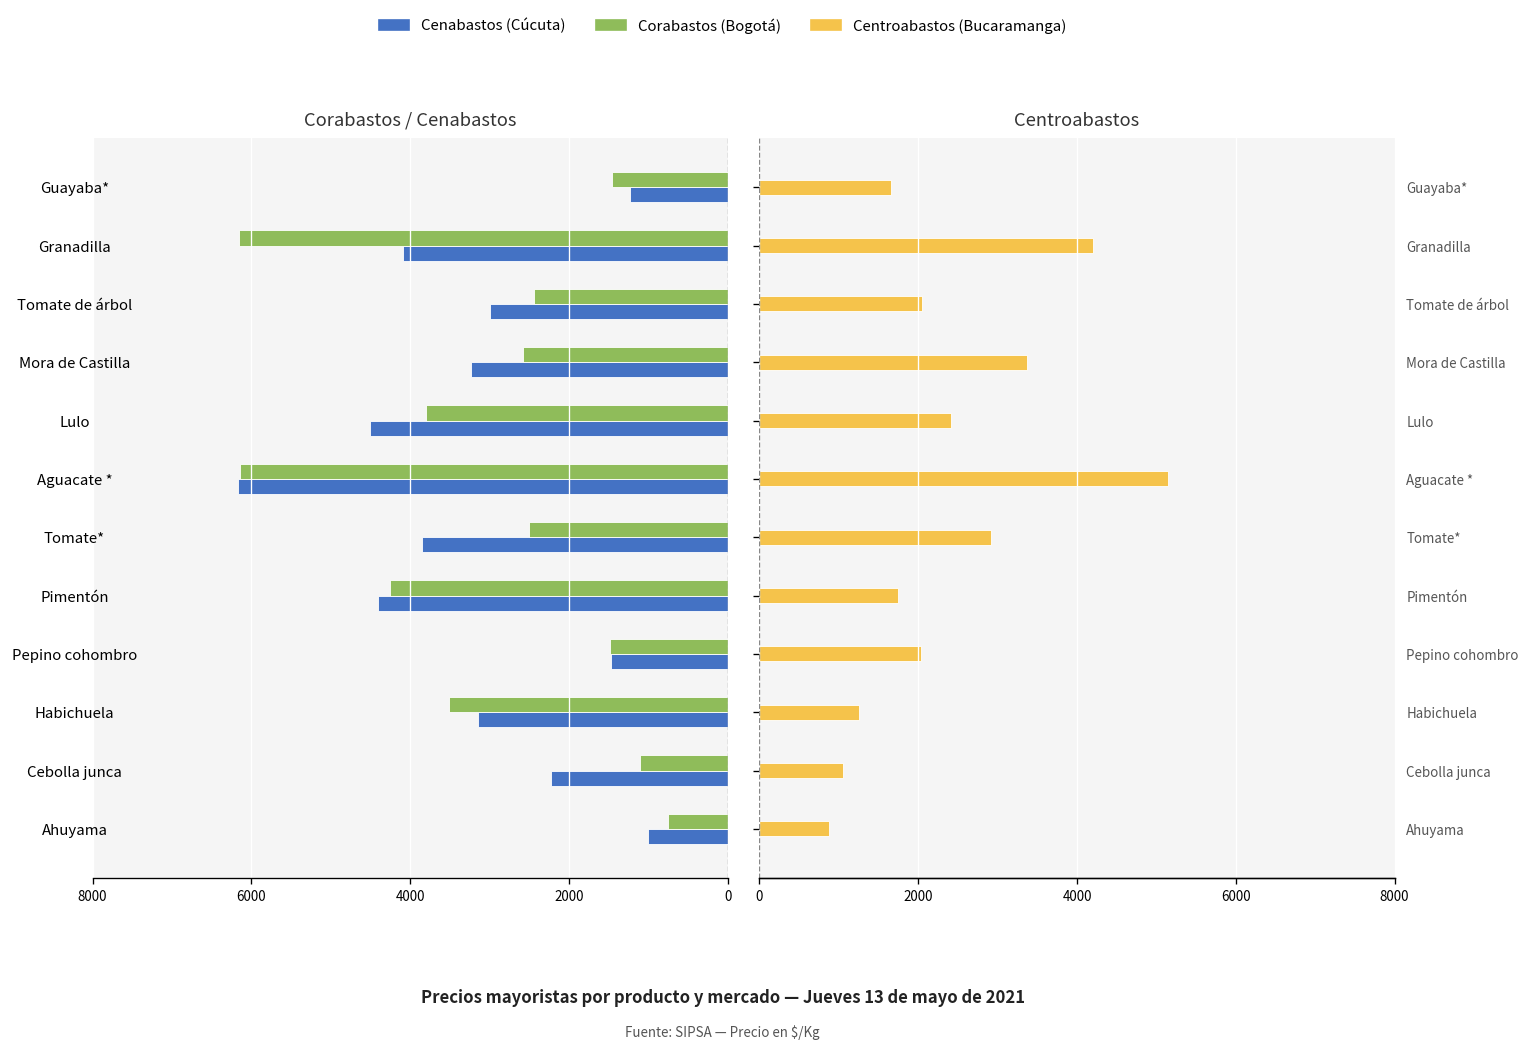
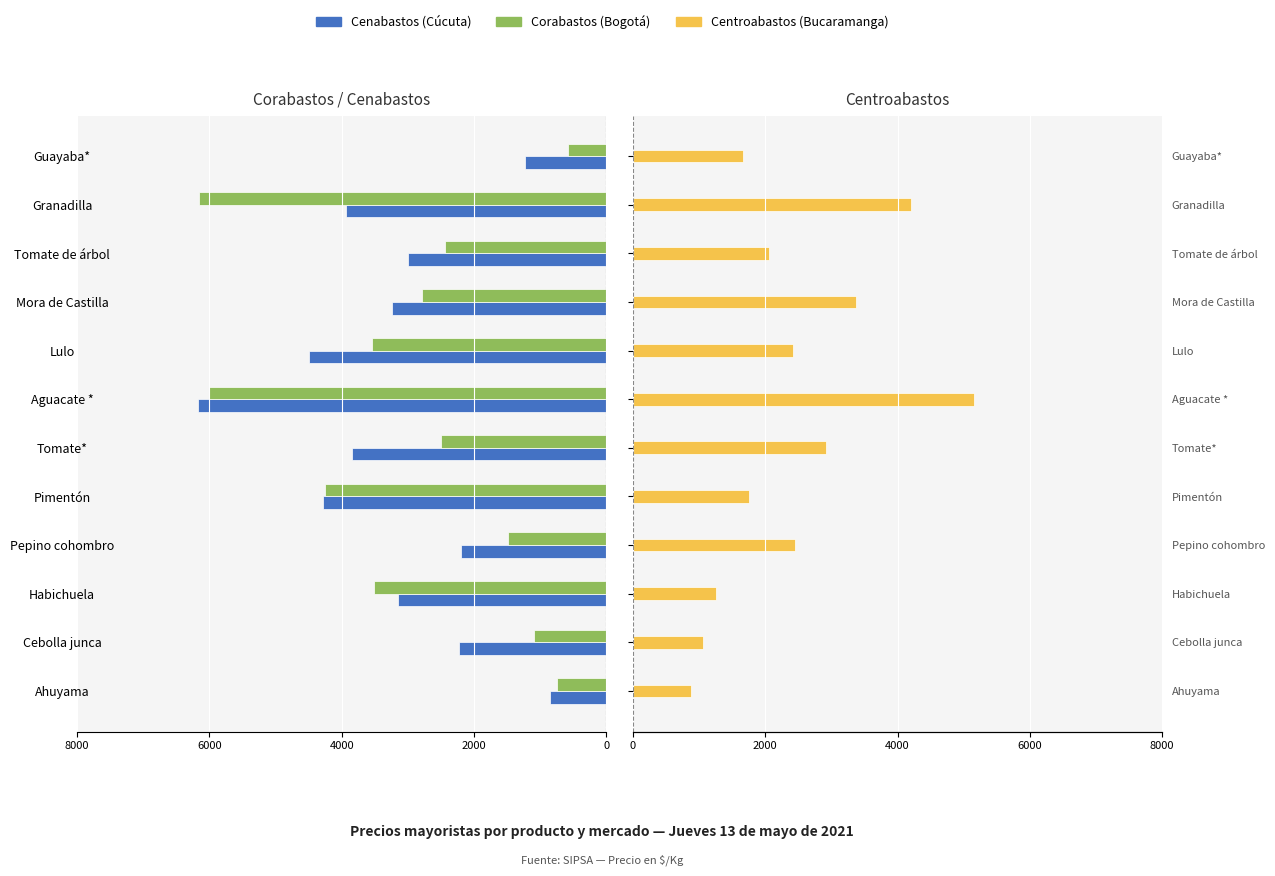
  {
    "Corabastos / Cenabastos": {
      "Cenabastos (Cúcuta)": {
        "Guayaba*": 1200,
-       "Granadilla": 4100,
+       "Granadilla": 3900,
        "Tomate de árbol": 3000,
        "Mora de Castilla": 3200,
        "Lulo": 4500,
        "Aguacate *": 6200,
        "Tomate*": 3800,
-       "Pimentón": 4400,
-       "Pepino cohombro": 1500,
+       "Pimentón": 4300,
+       "Pepino cohombro": 2200,
        "Habichuela": 3100,
        "Cebolla junca": 2200,
-       "Ahuyama": 1000
+       "Ahuyama": 900
      },
      "Corabastos (Bogotá)": {
-       "Guayaba*": 1500,
+       "Guayaba*": 600,
        "Granadilla": 6200,
        "Tomate de árbol": 2400,
-       "Mora de Castilla": 2600,
-       "Lulo": 3800,
-       "Aguacate *": 6100,
+       "Mora de Castilla": 2800,
+       "Lulo": 3500,
+       "Aguacate *": 6000,
        "Tomate*": 2500,
        "Pimentón": 4300,
        "Pepino cohombro": 1500,
        "Habichuela": 3500,
        "Cebolla junca": 1100,
        "Ahuyama": 800
      }
    },
    "Centroabastos": {
      "Guayaba*": 1700,
      "Granadilla": 4200,
      "Tomate de árbol": 2100,
      "Mora de Castilla": 3400,
      "Lulo": 2400,
      "Aguacate *": 5200,
      "Tomate*": 2900,
      "Pimentón": 1800,
-     "Pepino cohombro": 2000,
+     "Pepino cohombro": 2500,
      "Habichuela": 1300,
      "Cebolla junca": 1100,
      "Ahuyama": 900
    }
  }
